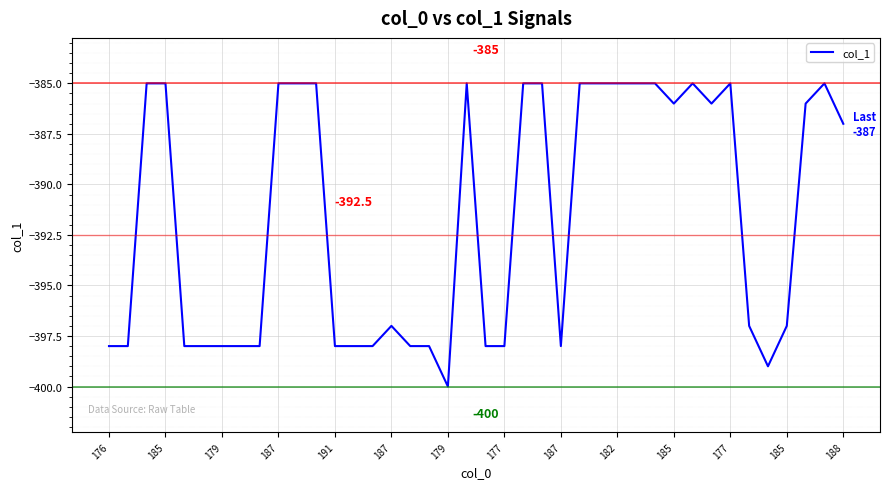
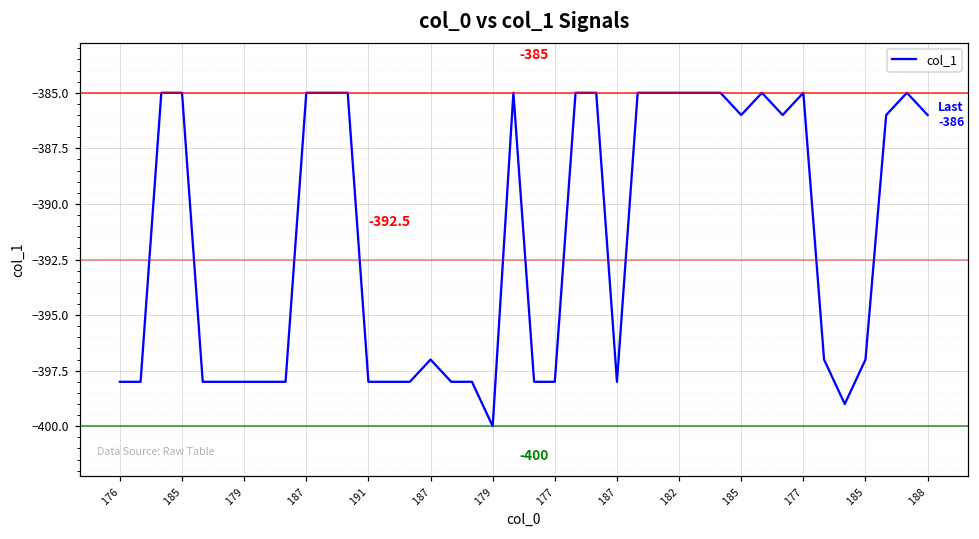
  {
-   "188": -387
+   "188": -386
  }
